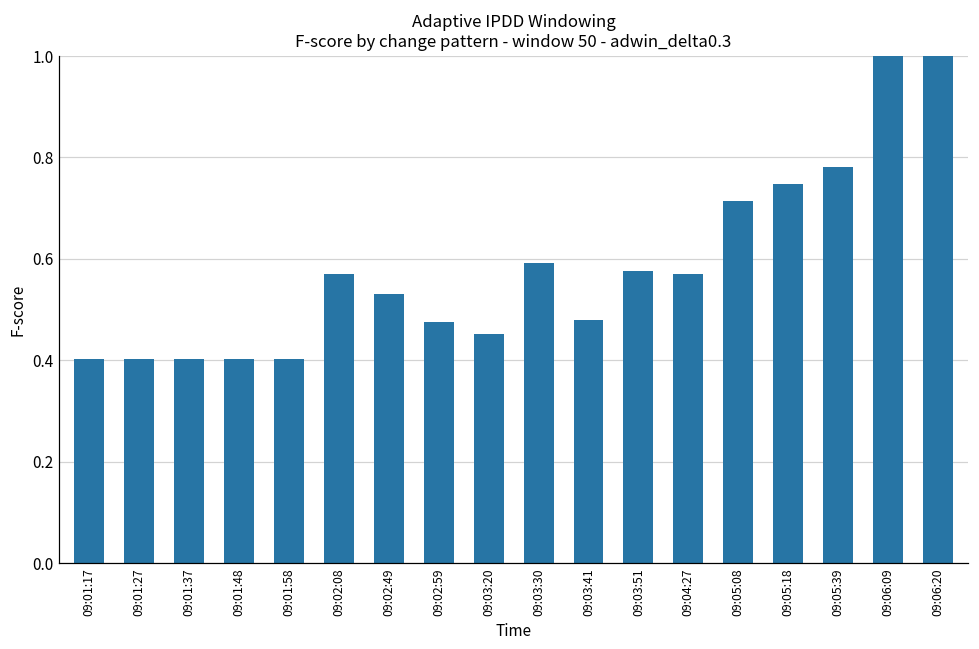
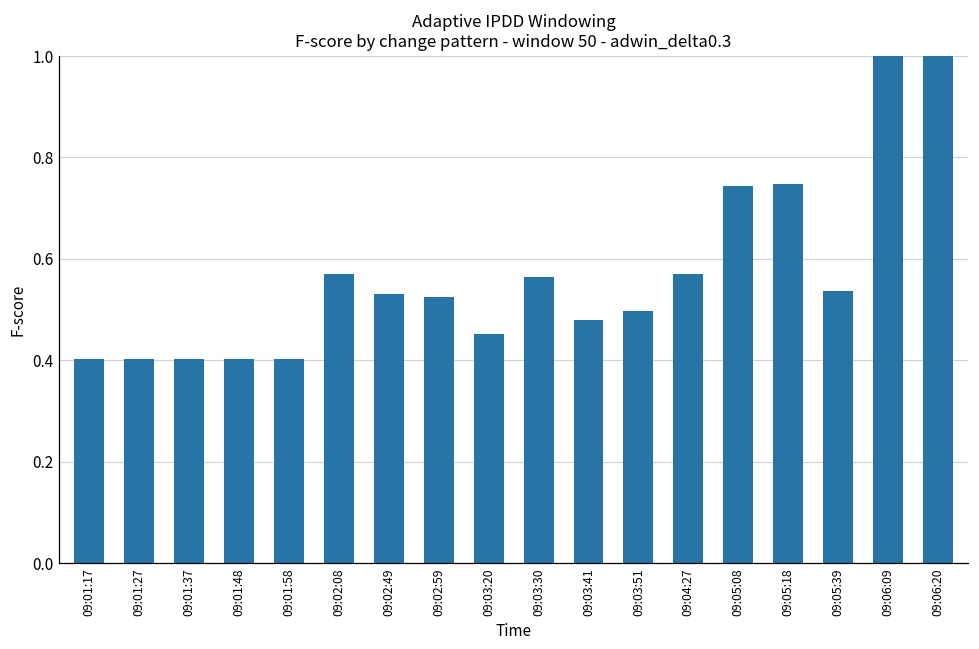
  {
    "09:01:17": 0.40,
    "09:01:27": 0.40,
    "09:01:37": 0.40,
    "09:01:48": 0.40,
    "09:01:58": 0.40,
    "09:02:08": 0.57,
    "09:02:49": 0.53,
-   "09:02:59": 0.47,
+   "09:02:59": 0.53,
    "09:03:20": 0.45,
-   "09:03:30": 0.59,
+   "09:03:30": 0.56,
    "09:03:41": 0.48,
-   "09:03:51": 0.58,
+   "09:03:51": 0.50,
    "09:04:27": 0.57,
-   "09:05:08": 0.72,
+   "09:05:08": 0.74,
    "09:05:18": 0.75,
-   "09:05:39": 0.78,
+   "09:05:39": 0.54,
    "09:06:09": 1.00,
    "09:06:20": 1.00
  }
